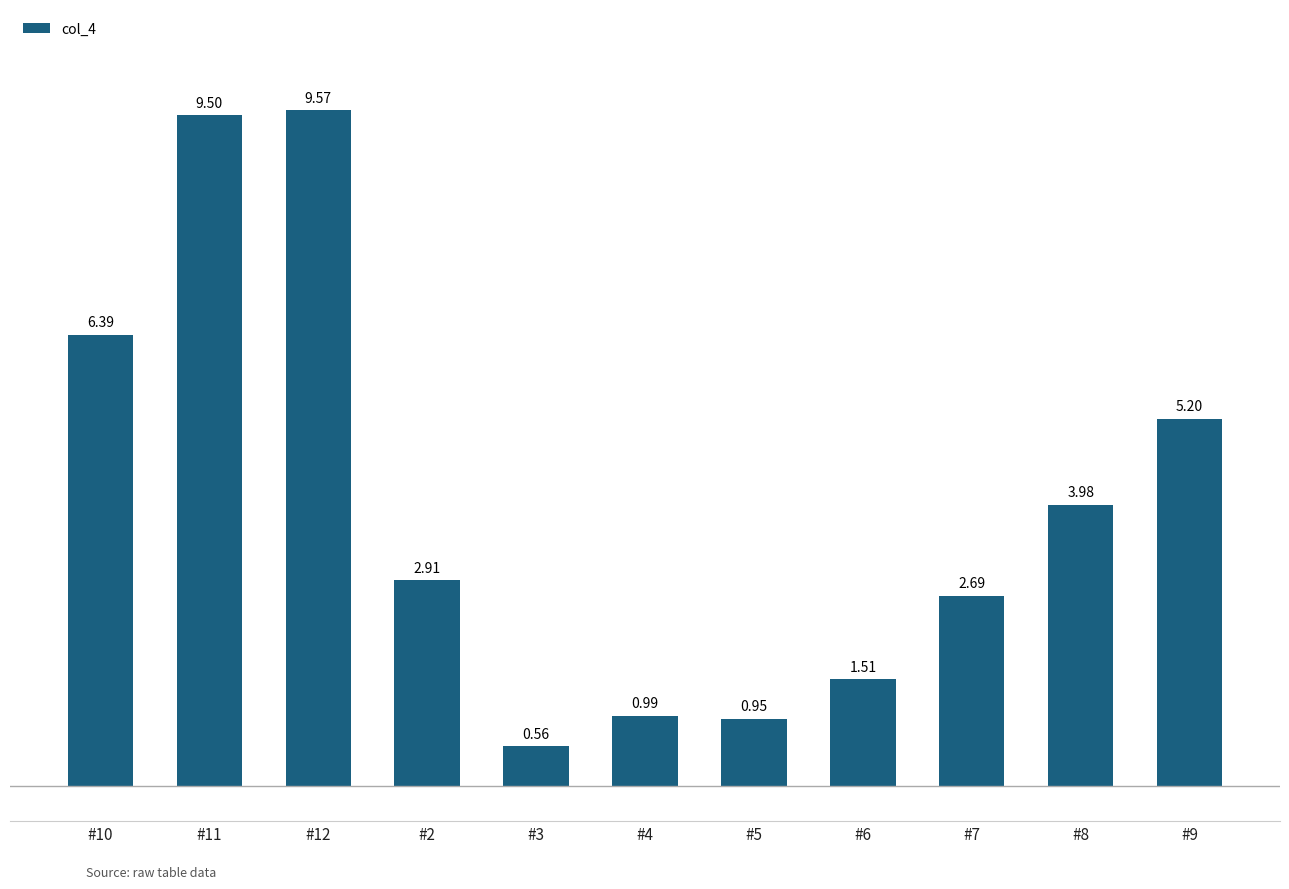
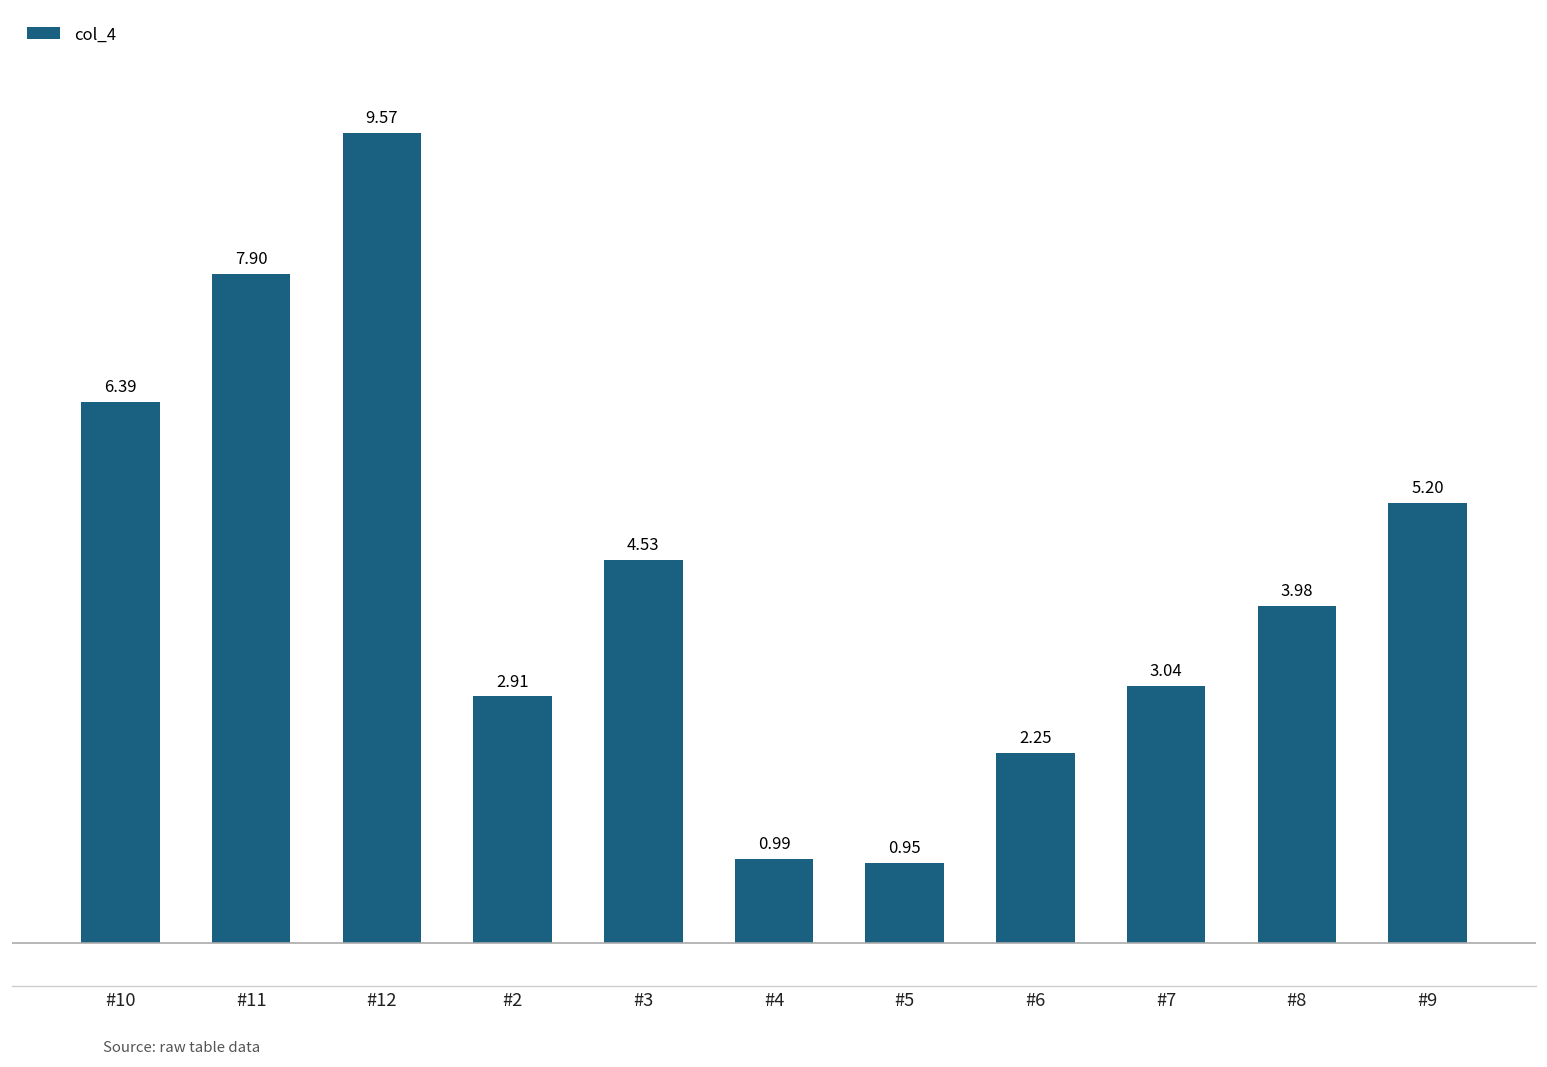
  {
    "#10": 6.39,
-   "#11": 9.50,
+   "#11": 7.90,
    "#12": 9.57,
    "#2": 2.91,
-   "#3": 0.56,
+   "#3": 4.53,
    "#4": 0.99,
    "#5": 0.95,
-   "#6": 1.51,
-   "#7": 2.69,
+   "#6": 2.25,
+   "#7": 3.04,
    "#8": 3.98,
    "#9": 5.20
  }
